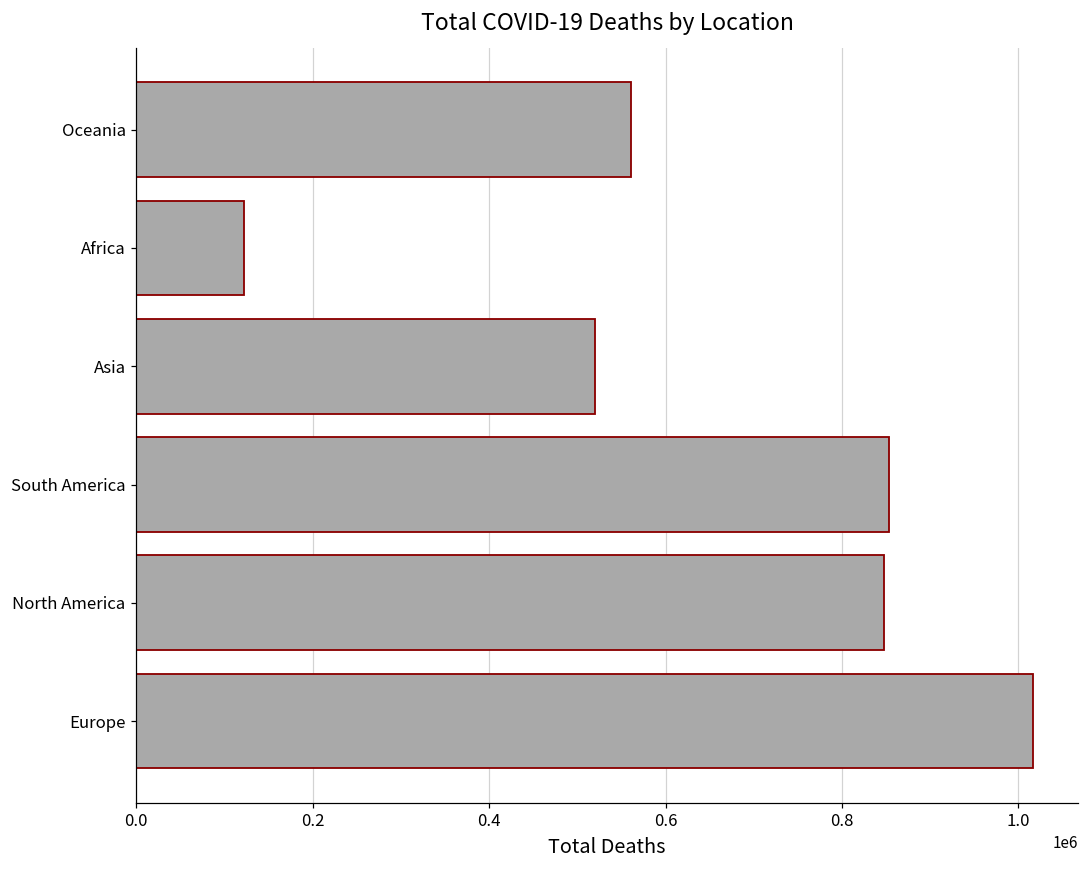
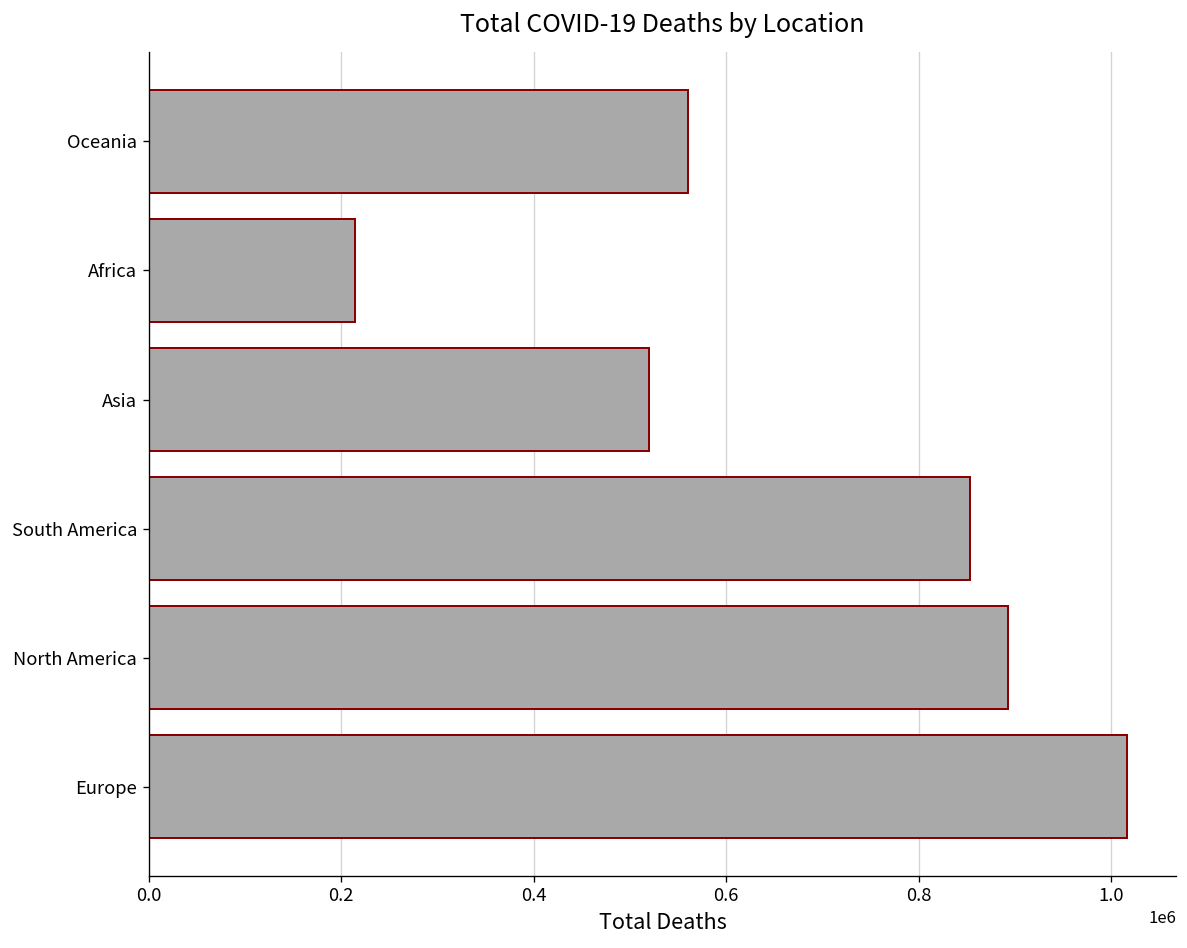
  {
    "Oceania": 560000,
-   "Africa": 120000,
+   "Africa": 210000,
    "Asia": 520000,
    "South America": 850000,
-   "North America": 850000,
+   "North America": 890000,
    "Europe": 1020000
  }
